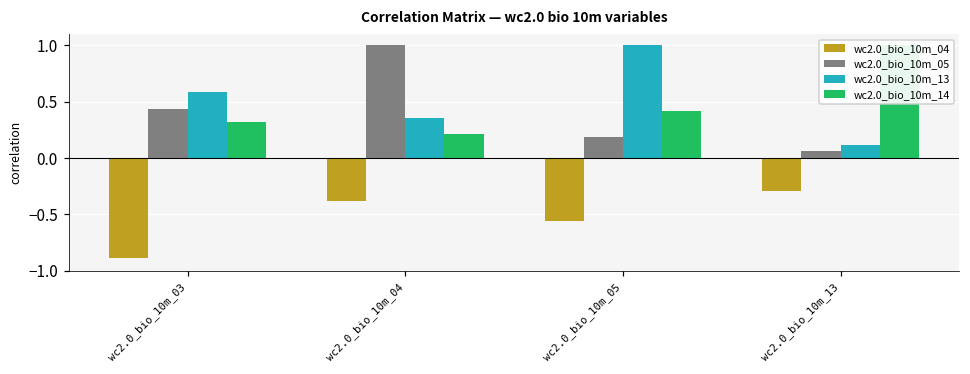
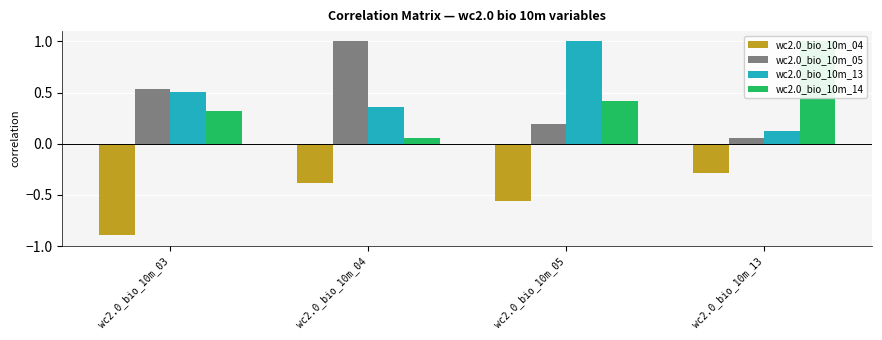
  {
    "wc2.0_bio_10m_04": {
      "wc2.0_bio_10m_03": -0.89,
      "wc2.0_bio_10m_04": -0.38,
      "wc2.0_bio_10m_05": -0.56,
      "wc2.0_bio_10m_13": -0.29
    },
    "wc2.0_bio_10m_05": {
-     "wc2.0_bio_10m_03": 0.44,
+     "wc2.0_bio_10m_03": 0.53,
      "wc2.0_bio_10m_04": 1.00,
      "wc2.0_bio_10m_05": 0.19,
      "wc2.0_bio_10m_13": 0.06
    },
    "wc2.0_bio_10m_13": {
-     "wc2.0_bio_10m_03": 0.59,
+     "wc2.0_bio_10m_03": 0.51,
      "wc2.0_bio_10m_04": 0.36,
      "wc2.0_bio_10m_05": 1.00,
      "wc2.0_bio_10m_13": 0.12
    },
    "wc2.0_bio_10m_14": {
      "wc2.0_bio_10m_03": 0.32,
-     "wc2.0_bio_10m_04": 0.21,
+     "wc2.0_bio_10m_04": 0.06,
      "wc2.0_bio_10m_05": 0.42
    }
  }
